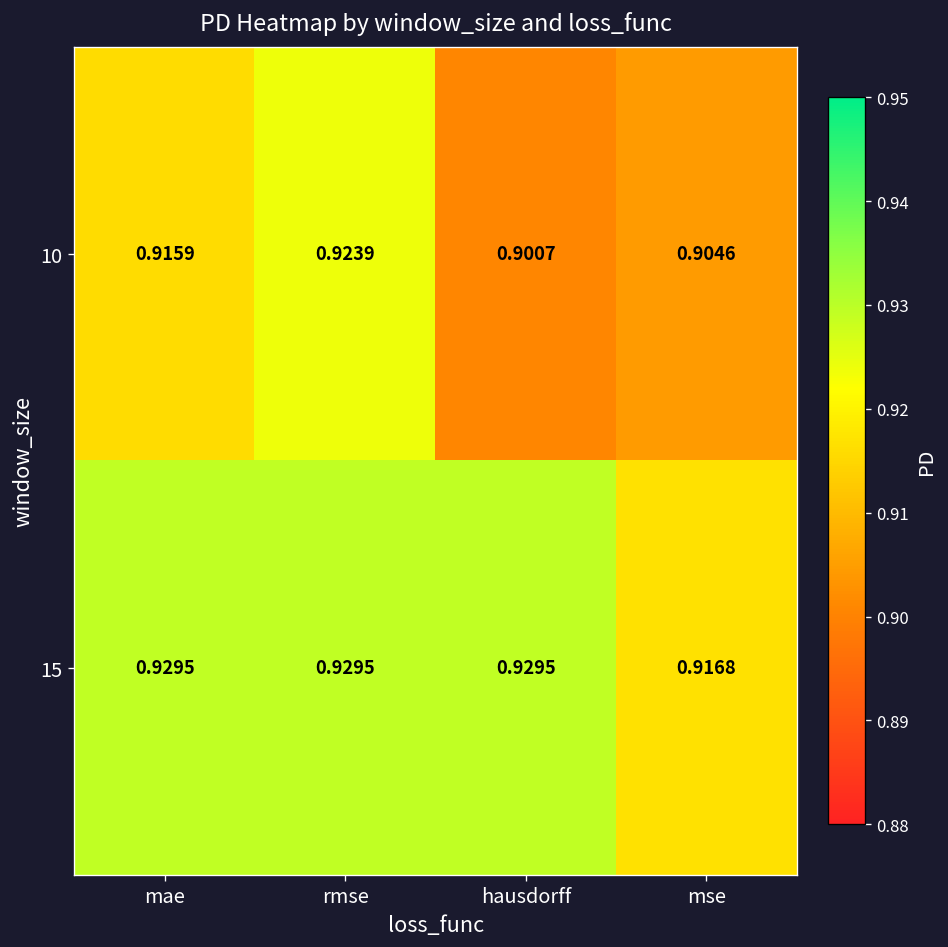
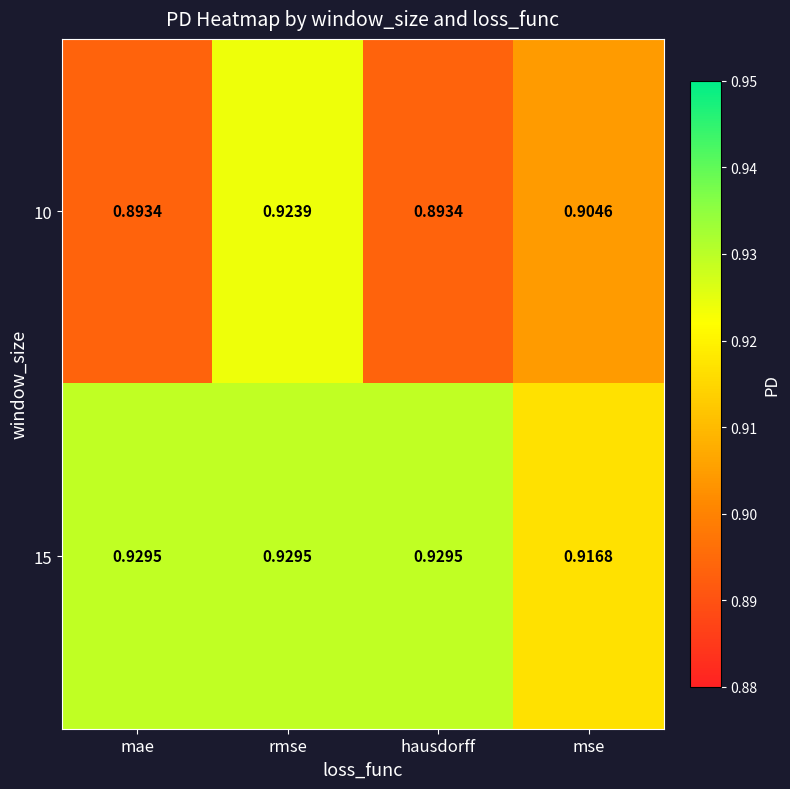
  {
    "10": {
-     "mae": 0.9159,
+     "mae": 0.8934,
      "rmse": 0.9239,
-     "hausdorff": 0.9007,
+     "hausdorff": 0.8934,
      "mse": 0.9046
    },
    "15": {
      "mae": 0.9295,
      "rmse": 0.9295,
      "hausdorff": 0.9295,
      "mse": 0.9168
    }
  }
